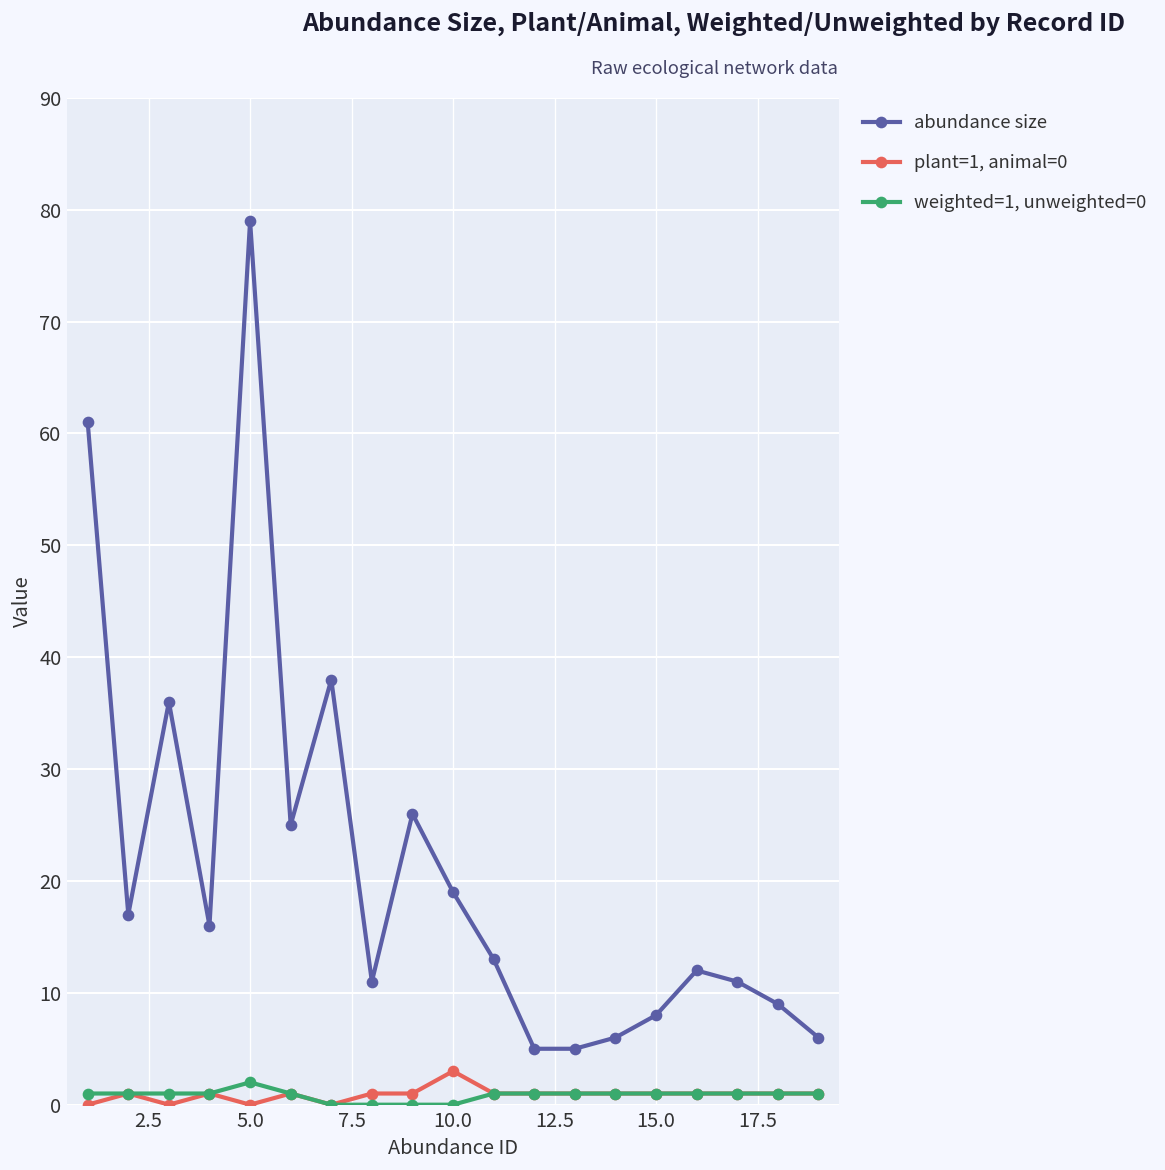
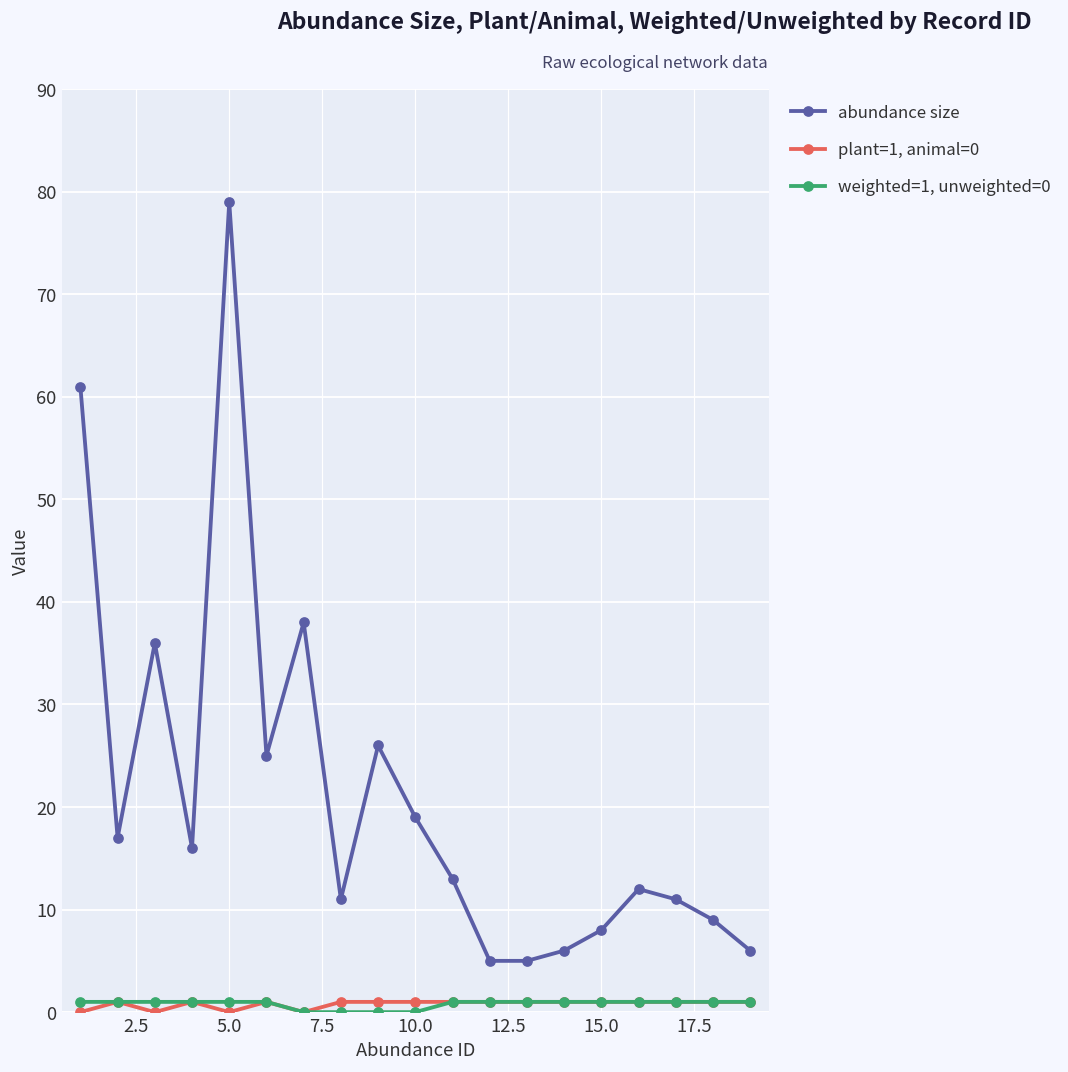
  {
    "abundance size": {
      "5.0": 79,
      "10.0": 19,
      "15.0": 8
    },
    "plant=1, animal=0": {
      "5.0": 0,
-     "10.0": 3
+     "10.0": 1
    },
    "weighted=1, unweighted=0": {
-     "5.0": 2,
+     "5.0": 1,
      "10.0": 0
    }
  }
